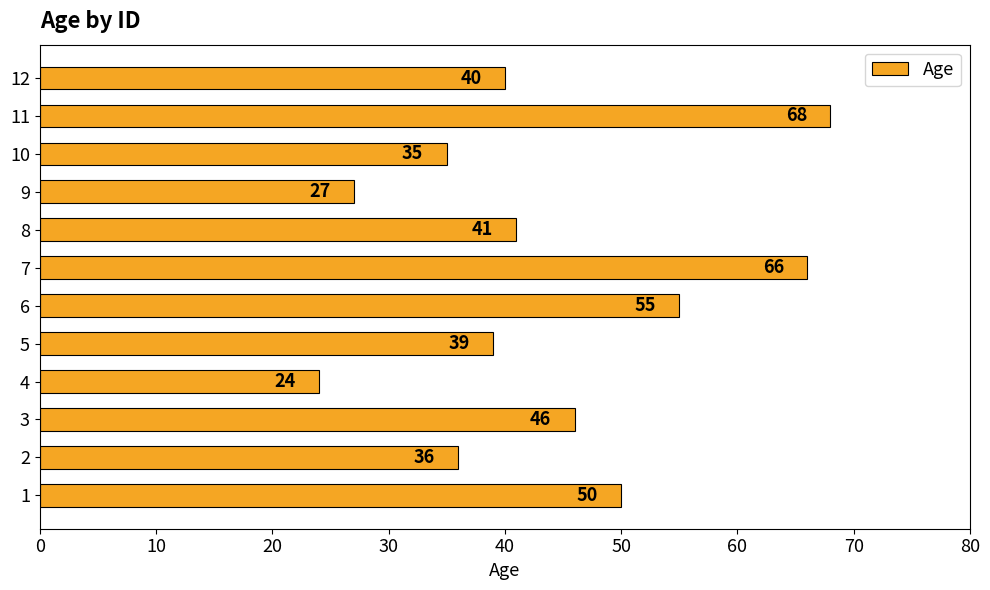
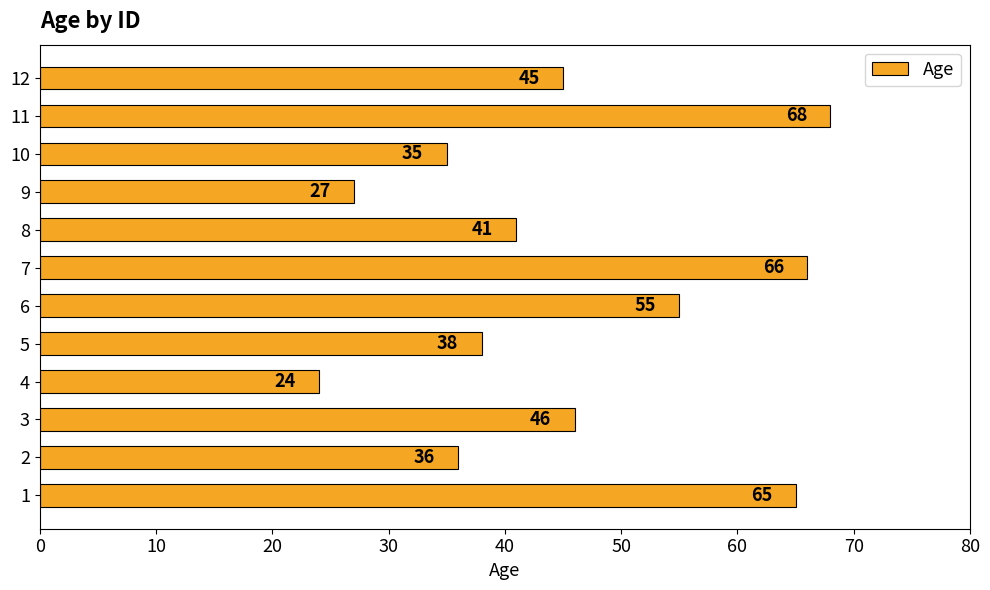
  {
-   "12": 40,
+   "12": 45,
    "11": 68,
    "10": 35,
    "9": 27,
    "8": 41,
    "7": 66,
    "6": 55,
-   "5": 39,
+   "5": 38,
    "4": 24,
    "3": 46,
    "2": 36,
-   "1": 50
+   "1": 65
  }
